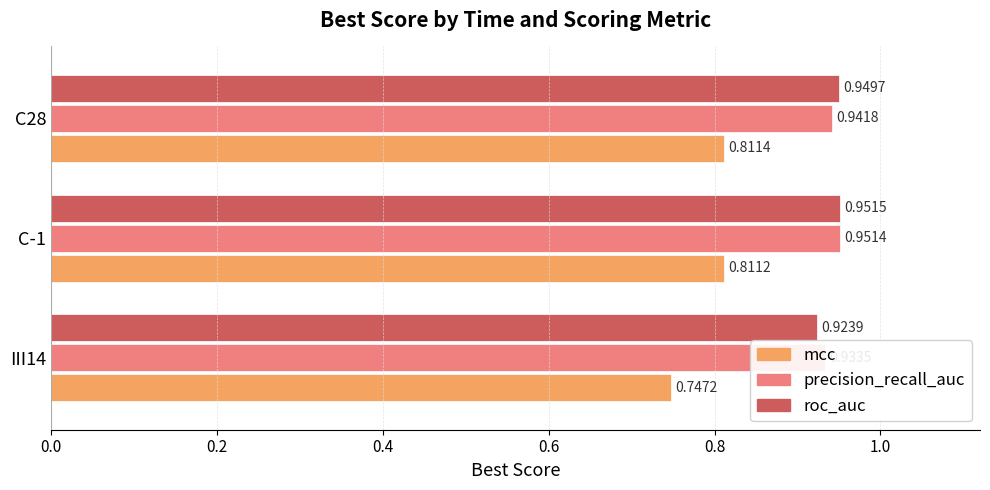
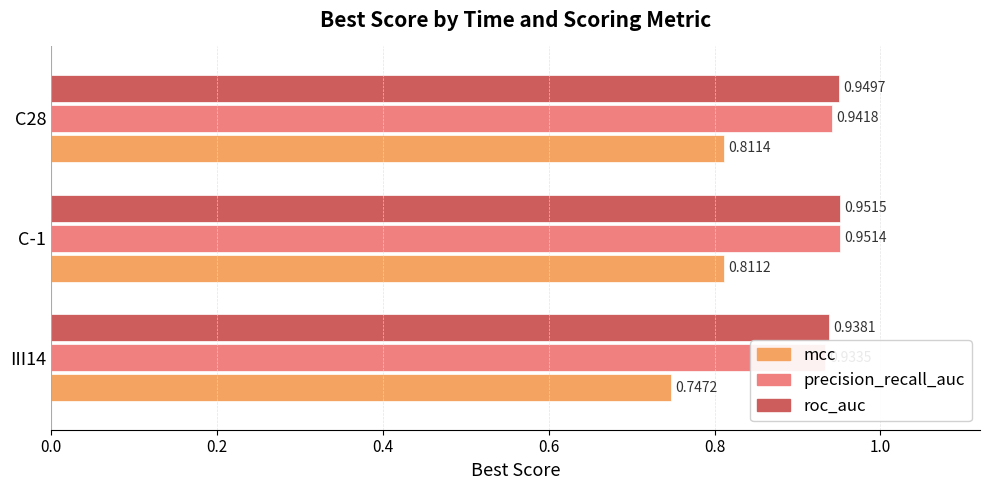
  {
    "roc_auc": {
      "C28": 0.9497,
      "C-1": 0.9515,
-     "III14": 0.9239
+     "III14": 0.9381
    }
  }
